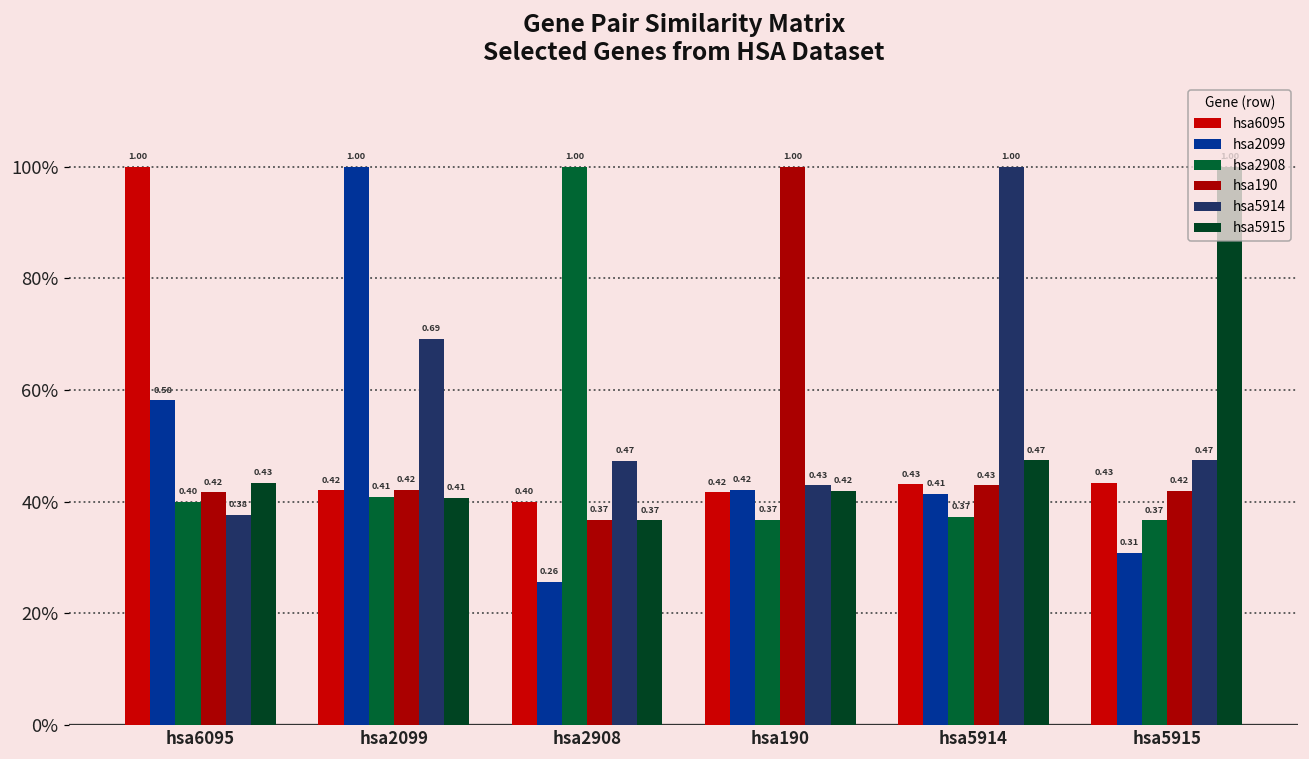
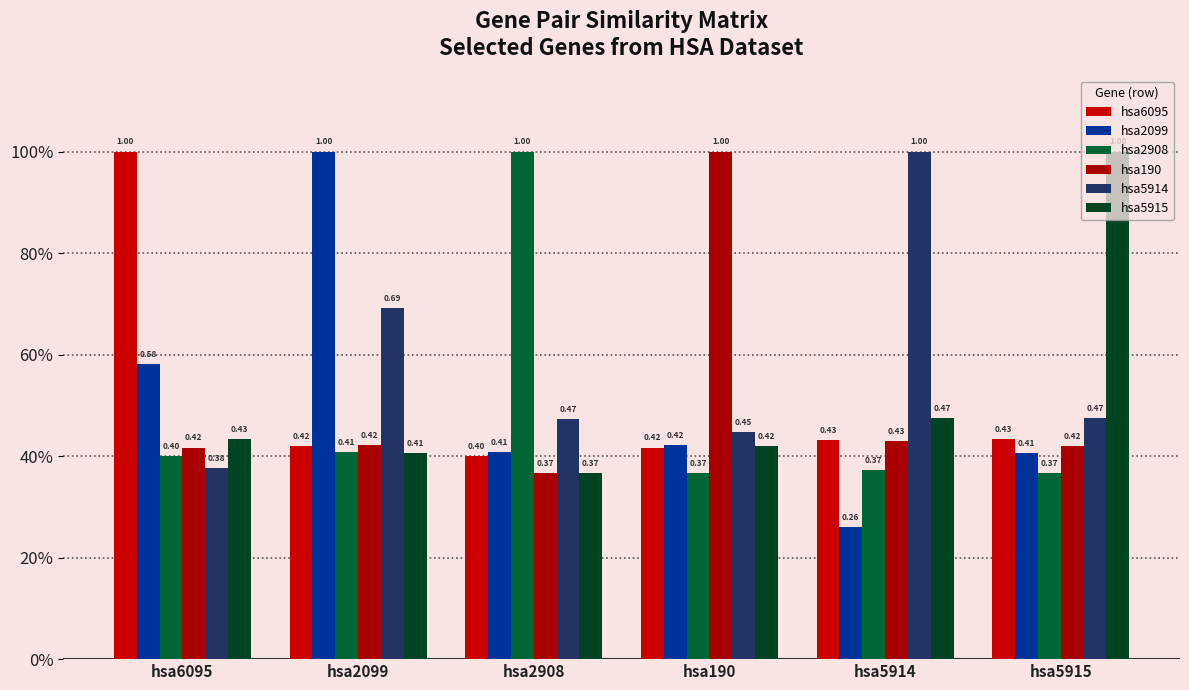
  {
    "hsa2099": {
      "hsa6095": 0.58,
      "hsa2099": 1.00,
-     "hsa2908": 0.26,
+     "hsa2908": 0.41,
      "hsa190": 0.42,
-     "hsa5914": 0.41,
-     "hsa5915": 0.31
+     "hsa5914": 0.26,
+     "hsa5915": 0.41
    },
    "hsa5914": {
      "hsa6095": 0.38,
      "hsa2099": 0.69,
      "hsa2908": 0.47,
-     "hsa190": 0.43,
+     "hsa190": 0.45,
      "hsa5914": 1.00,
      "hsa5915": 0.47
    }
  }
